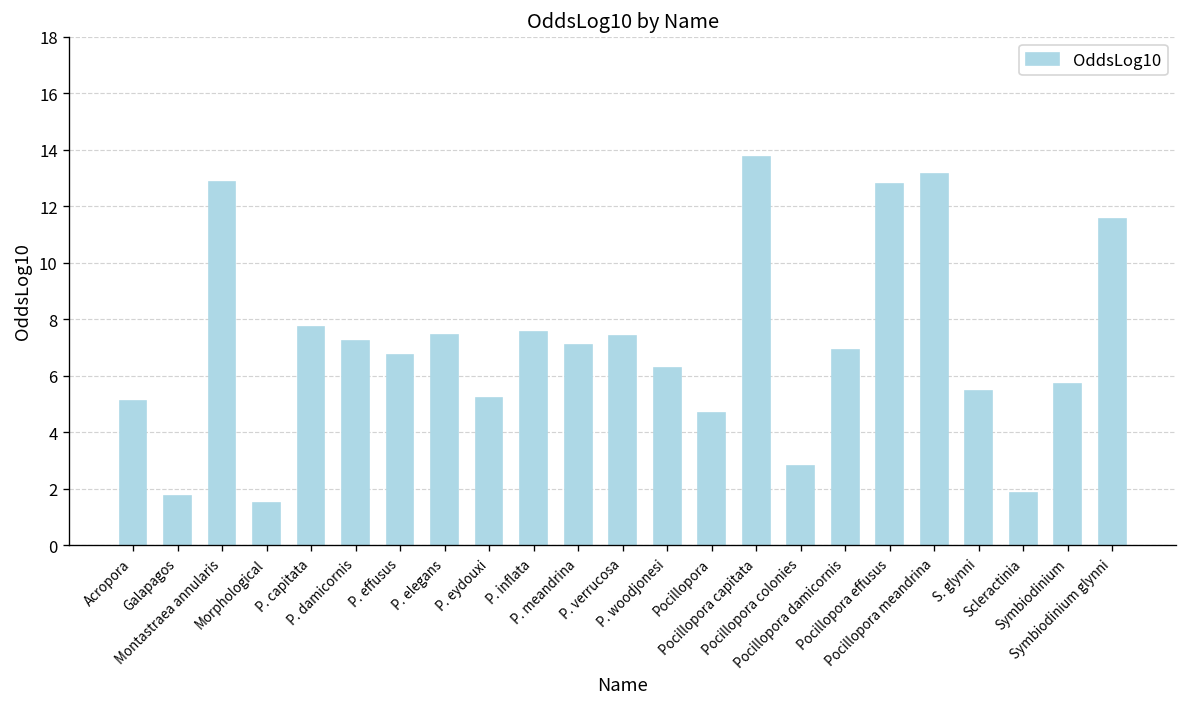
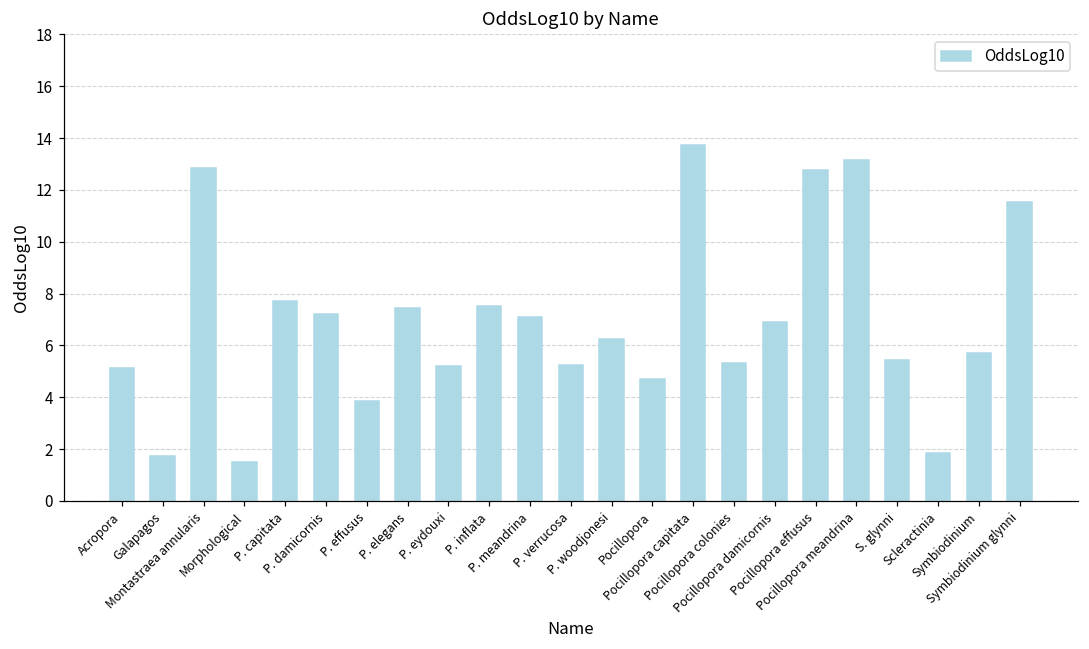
  {
    "Acropora": 5.1,
    "Galapagos": 1.8,
    "Montastraea annularis": 12.9,
    "Morphological": 1.5,
    "P. capitata": 7.7,
    "P. damicornis": 7.2,
-   "P. effusus": 6.7,
+   "P. effusus": 3.9,
    "P. elegans": 7.5,
    "P. eydouxi": 5.2,
    "P. inflata": 7.5,
    "P. meandrina": 7.1,
-   "P. verrucosa": 7.4,
+   "P. verrucosa": 5.2,
    "P. woodjonesi": 6.3,
    "Pocillopora": 4.7,
    "Pocillopora capitata": 13.8,
-   "Pocillopora colonies": 2.8,
+   "Pocillopora colonies": 5.3,
    "Pocillopora damicornis": 6.9,
    "Pocillopora effusus": 12.8,
    "Pocillopora meandrina": 13.1,
    "S. glynni": 5.5,
    "Scleractinia": 1.8,
    "Symbiodinium": 5.7,
    "Symbiodinium glynni": 11.6
  }
